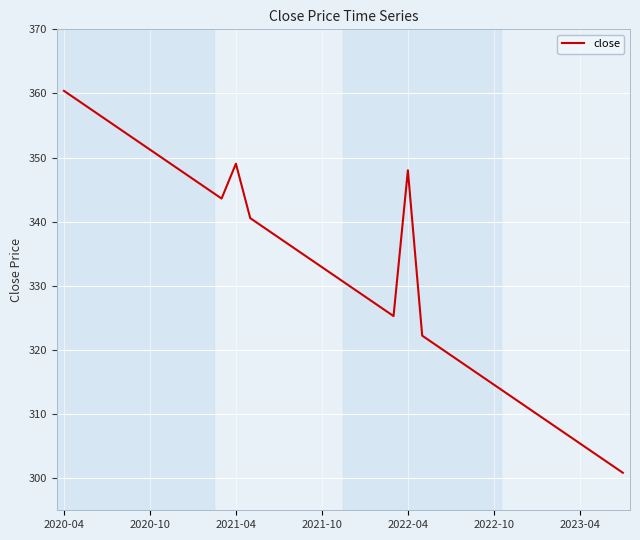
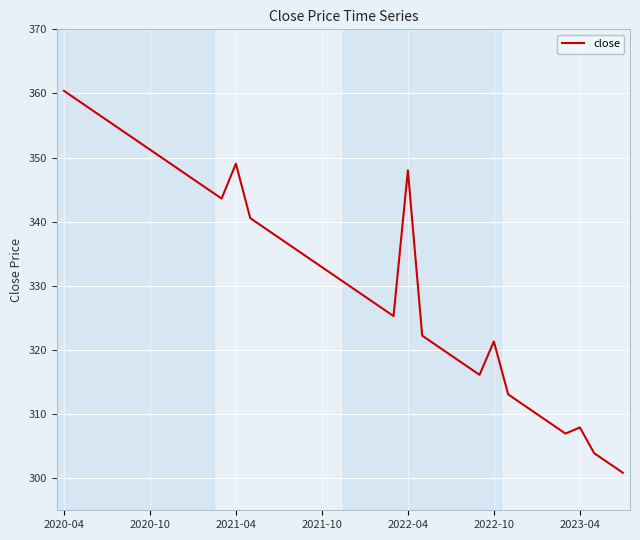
  {
    "2020-04": 360,
    "2020-10": 351,
    "2021-04": 349,
    "2021-10": 333,
    "2022-04": 348,
-   "2022-10": 315,
-   "2023-04": 305
+   "2022-10": 321,
+   "2023-04": 308
  }
